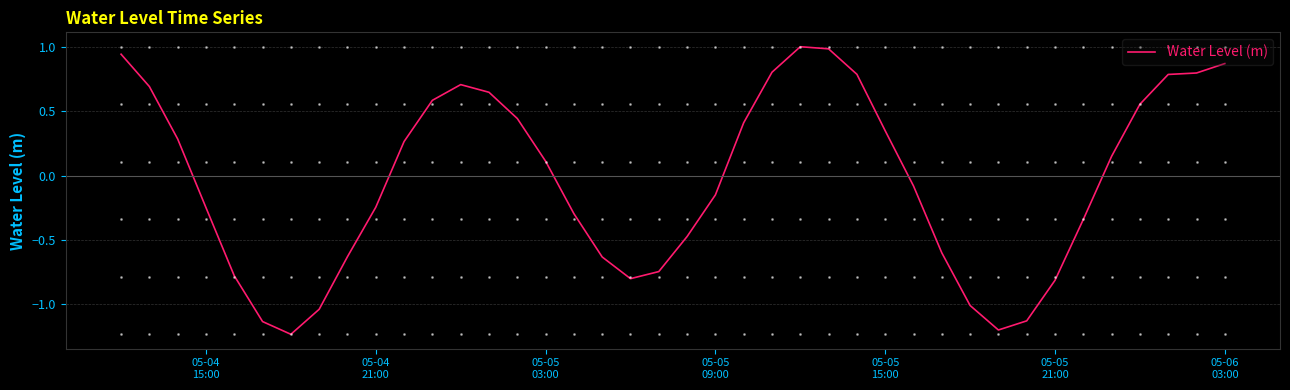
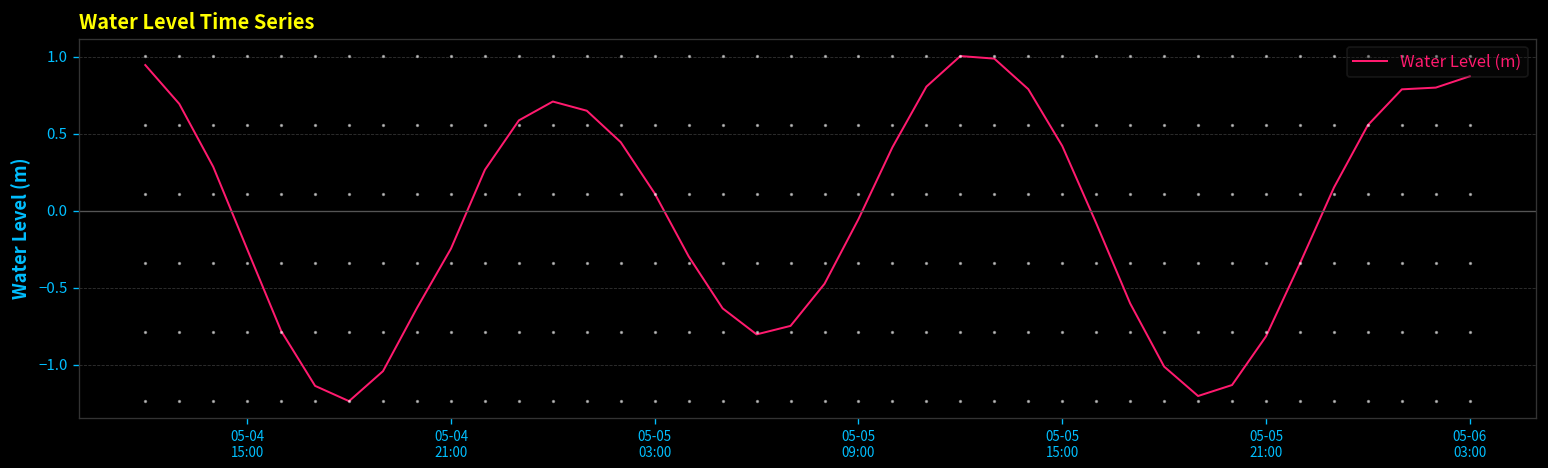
  {
    "Water Level (m)": {
      "05-04 15:00": -0.25,
      "05-04 21:00": -0.25,
-     "05-05 09:00": -0.15,
-     "05-05 15:00": 0.35,
+     "05-05 09:00": -0.05,
+     "05-05 15:00": 0.42,
      "05-05 21:00": -0.82
    }
  }
